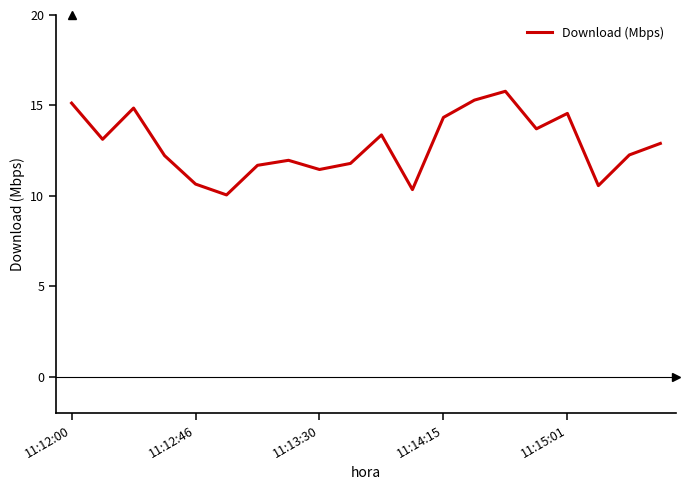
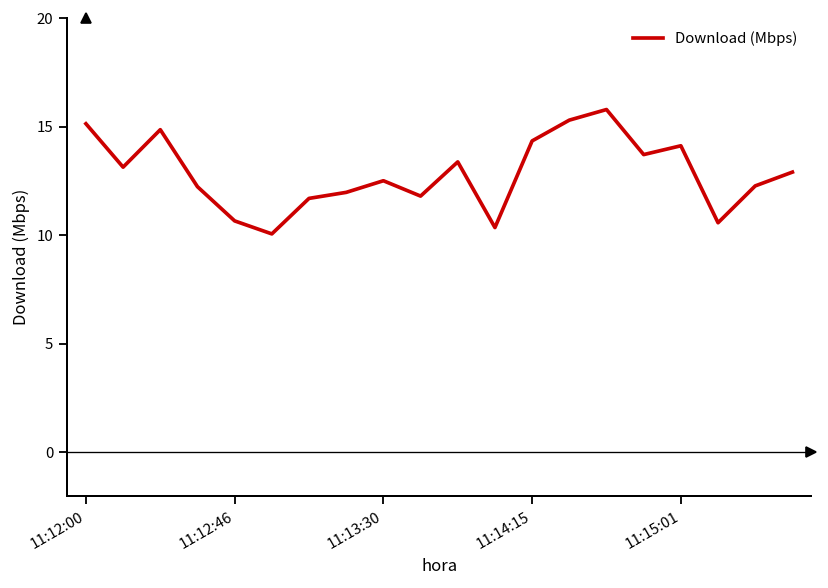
  {
    "11:12:00": 15.1,
    "11:12:46": 10.7,
-   "11:13:30": 11.5,
+   "11:13:30": 12.5,
    "11:14:15": 14.3,
-   "11:15:01": 14.6
+   "11:15:01": 14.1
  }
